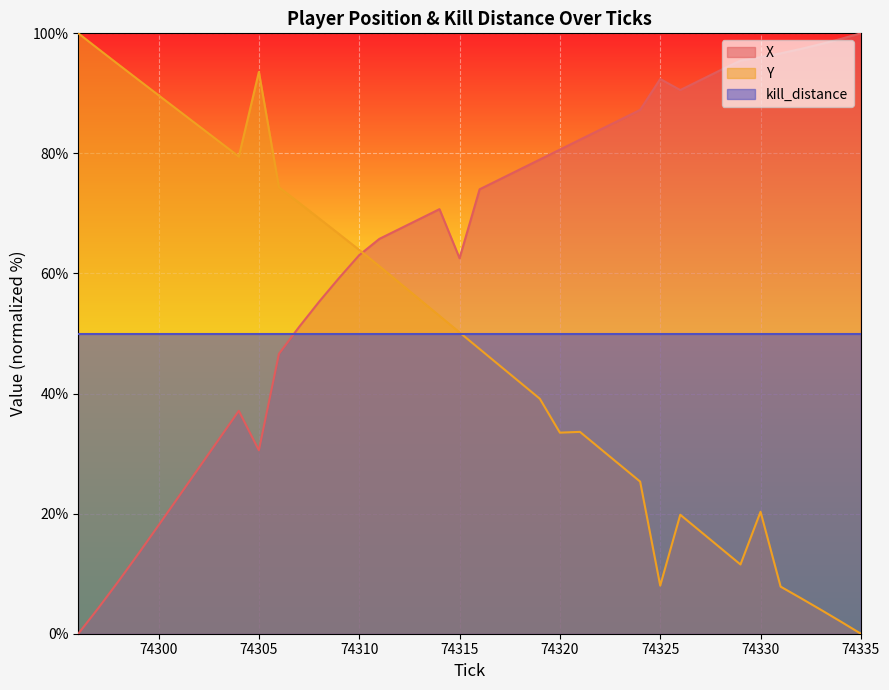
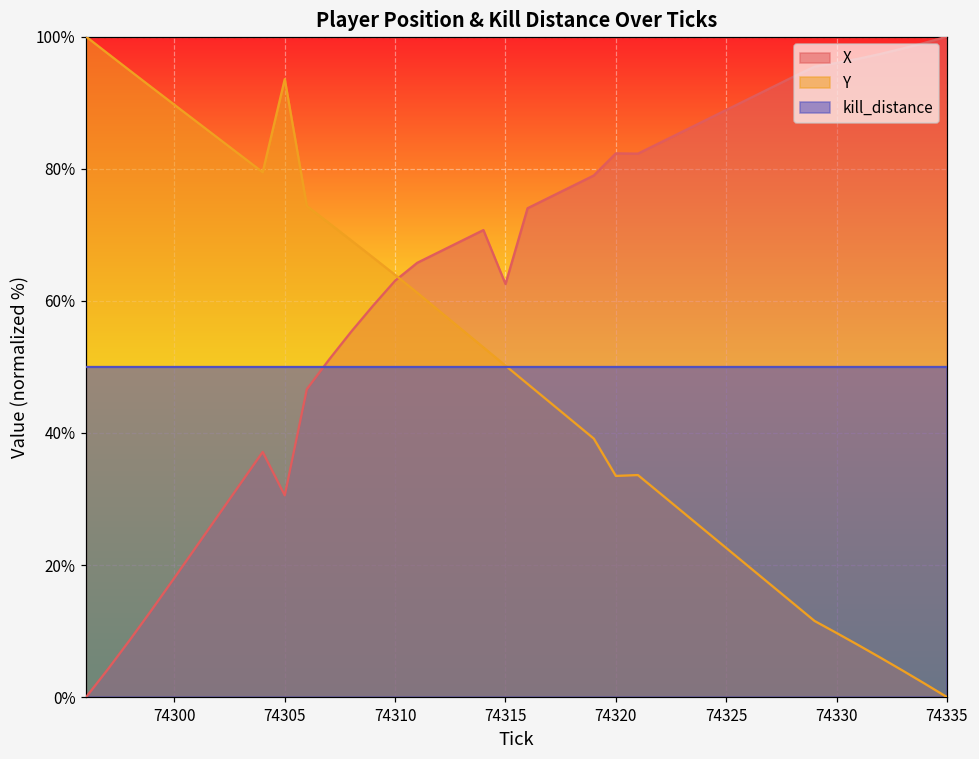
  {
    "X": {
      "74300": "18%",
      "74305": "31%",
      "74310": "63%",
      "74315": "63%",
-     "74320": "81%",
-     "74325": "92%",
+     "74320": "82%",
+     "74325": "89%",
      "74335": "100%"
    },
    "Y": {
      "74300": "90%",
      "74305": "94%",
      "74310": "64%",
      "74320": "33%",
-     "74325": "8%",
-     "74330": "20%",
+     "74325": "23%",
+     "74330": "10%",
      "74335": "0%"
    },
    "kill_distance": {
      "74300": "50%",
      "74305": "50%",
      "74310": "50%",
      "74320": "50%",
      "74325": "50%",
      "74330": "50%",
      "74335": "50%"
    }
  }
